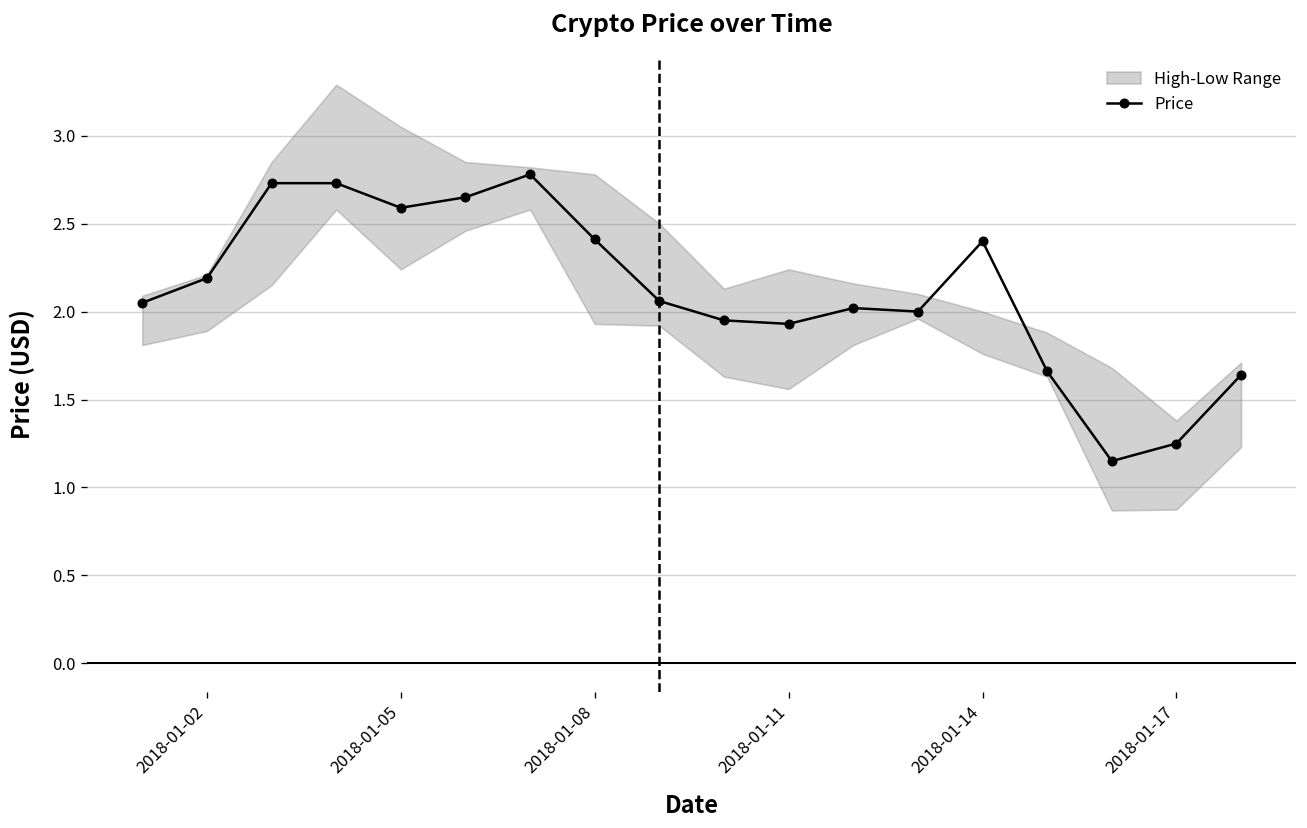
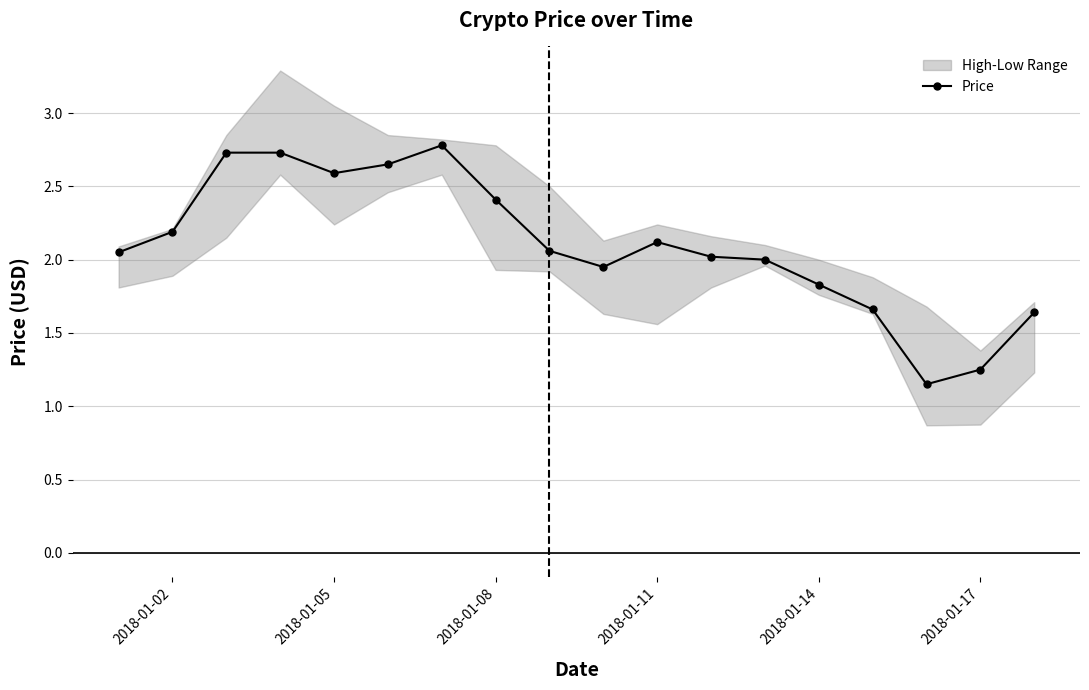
  {
    "Price": {
      "2018-01-02": 2.19,
      "2018-01-05": 2.59,
      "2018-01-08": 2.41,
-     "2018-01-11": 1.93,
-     "2018-01-14": 2.40,
+     "2018-01-11": 2.12,
+     "2018-01-14": 1.83,
      "2018-01-17": 1.25
    }
  }
